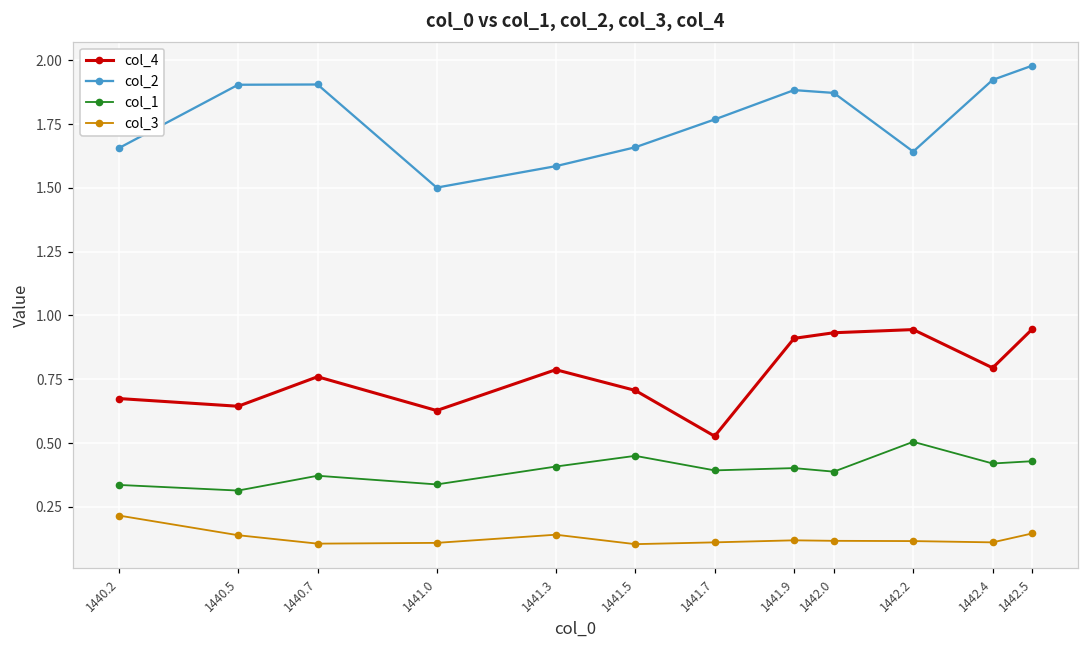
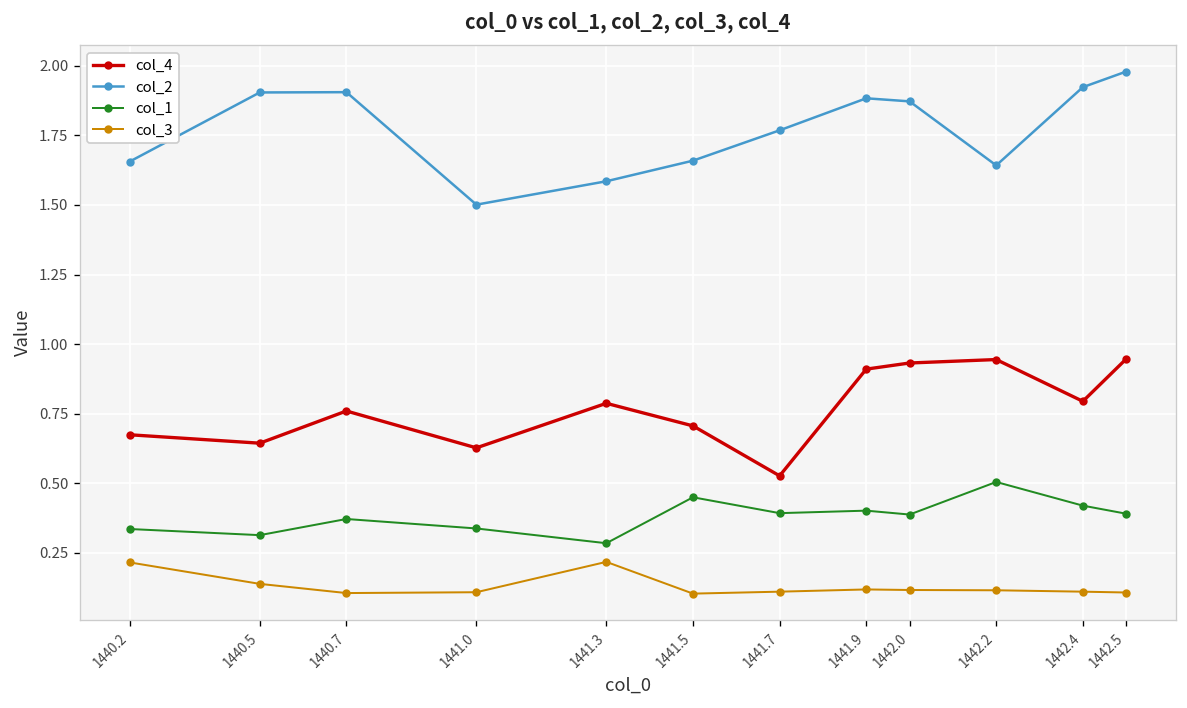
  {
    "col_4": {
      "1440.2": 0.67,
      "1440.5": 0.64,
      "1440.7": 0.76,
      "1441.0": 0.63,
      "1441.3": 0.79,
      "1441.5": 0.71,
      "1441.7": 0.53,
      "1441.9": 0.91,
      "1442.0": 0.93,
      "1442.2": 0.94,
      "1442.4": 0.79,
      "1442.5": 0.95
    },
    "col_2": {
      "1440.2": 1.66,
      "1440.5": 1.90,
      "1440.7": 1.91,
      "1441.0": 1.50,
      "1441.3": 1.59,
      "1441.5": 1.66,
      "1441.7": 1.77,
      "1441.9": 1.88,
      "1442.0": 1.87,
      "1442.2": 1.64,
      "1442.4": 1.92,
      "1442.5": 1.98
    },
    "col_1": {
      "1440.2": 0.34,
      "1440.5": 0.31,
      "1440.7": 0.37,
      "1441.0": 0.34,
-     "1441.3": 0.41,
+     "1441.3": 0.29,
      "1441.5": 0.45,
      "1441.7": 0.39,
      "1441.9": 0.40,
      "1442.0": 0.39,
      "1442.2": 0.51,
      "1442.4": 0.42,
-     "1442.5": 0.43
+     "1442.5": 0.39
    },
    "col_3": {
      "1440.2": 0.22,
      "1440.5": 0.14,
      "1440.7": 0.11,
      "1441.0": 0.11,
-     "1441.3": 0.14,
+     "1441.3": 0.22,
      "1441.5": 0.10,
      "1441.7": 0.11,
      "1441.9": 0.12,
      "1442.0": 0.12,
      "1442.2": 0.12,
      "1442.4": 0.11,
-     "1442.5": 0.15
+     "1442.5": 0.11
    }
  }
